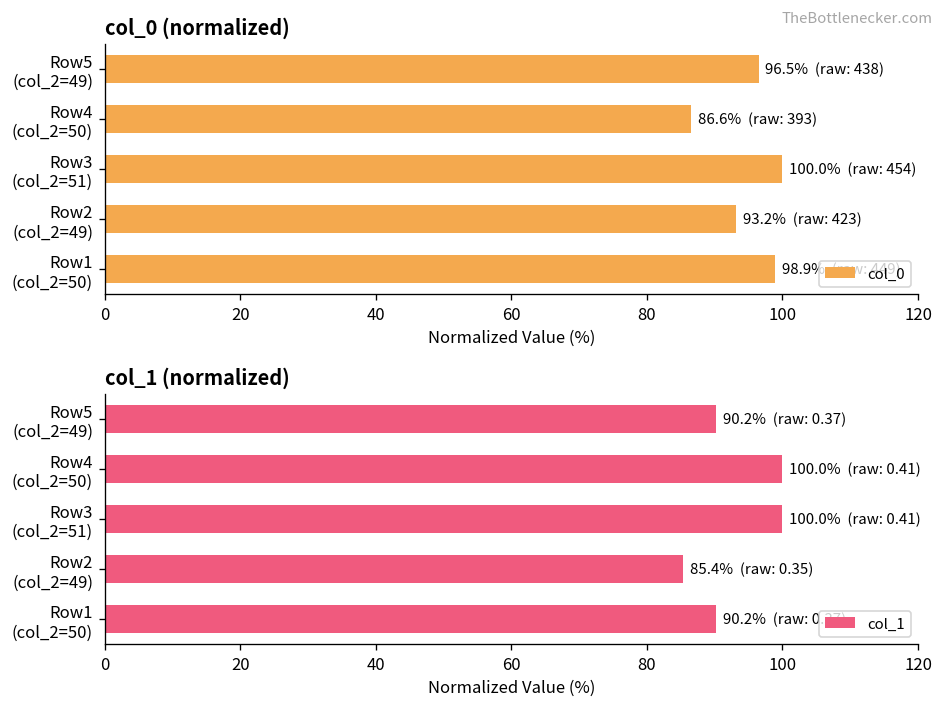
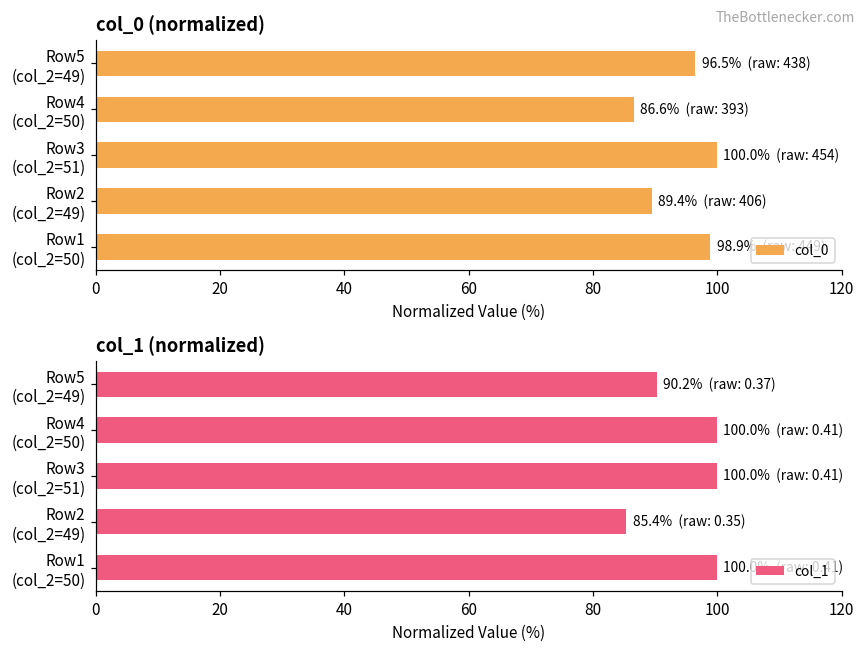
  {
    "col_0 (normalized)": {
      "Row5 (col_2=49)": "96.5%",
      "Row4 (col_2=50)": "86.6%",
      "Row3 (col_2=51)": "100.0%",
-     "Row2 (col_2=49)": "93.2% (raw: 423)"
+     "Row2 (col_2=49)": "89.4% (raw: 406)"
    },
    "col_1 (normalized)": {
      "Row5 (col_2=49)": "90.2%",
      "Row4 (col_2=50)": "100.0%",
      "Row3 (col_2=51)": "100.0%",
      "Row2 (col_2=49)": "85.4%",
-     "Row1 (col_2=50)": "90.2% (raw: 0.37)"
+     "Row1 (col_2=50)": "100.0% (raw: 0.41)"
    }
  }
